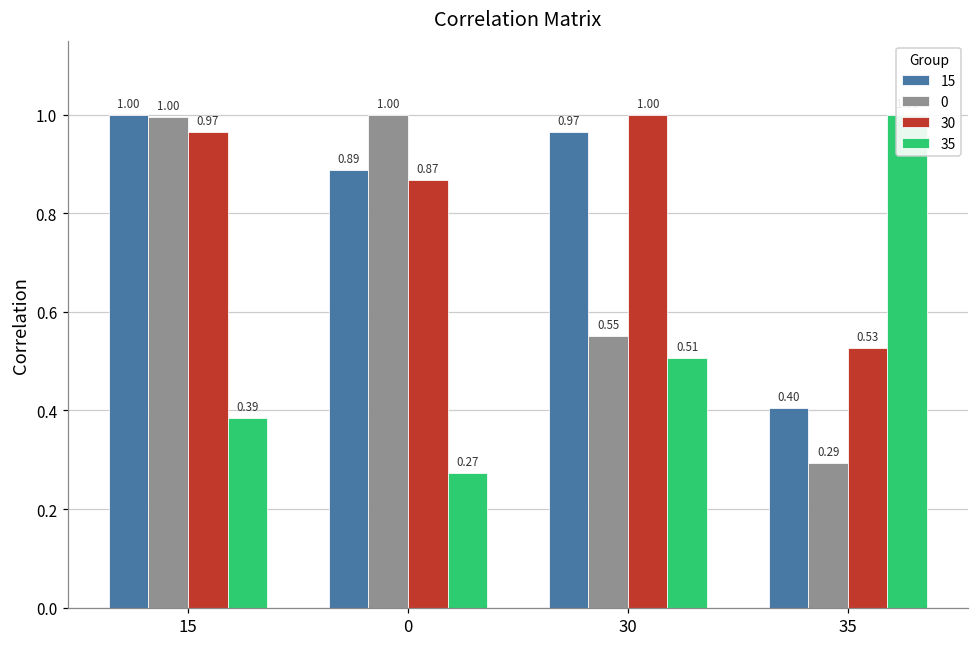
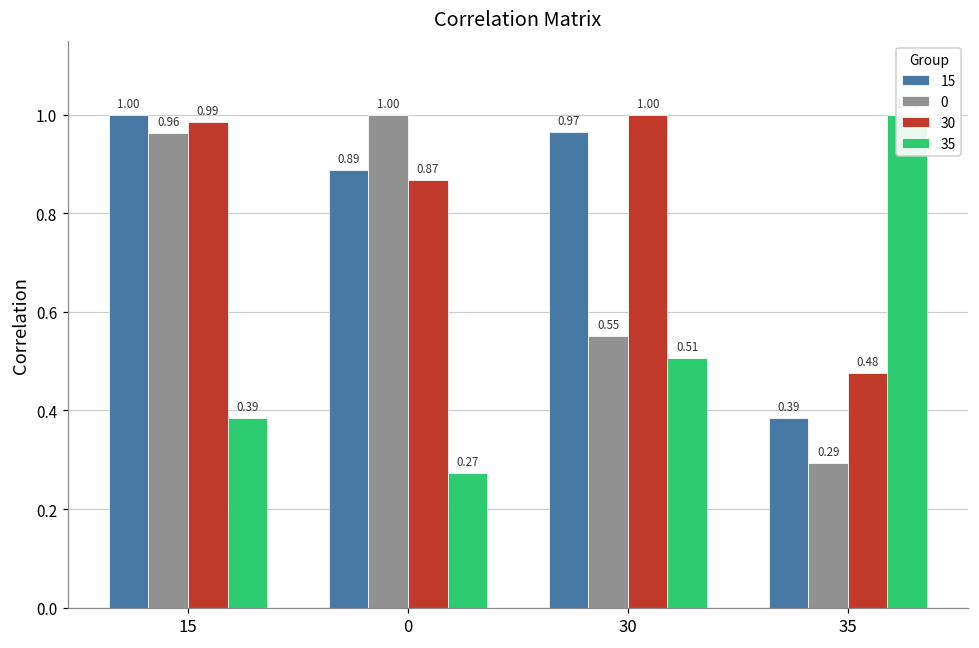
  {
    "15": {
      "15": 1.00,
      "0": 0.89,
      "30": 0.97,
-     "35": 0.40
+     "35": 0.39
    },
    "0": {
-     "15": 1.00,
+     "15": 0.96,
      "0": 1.00,
      "30": 0.55,
      "35": 0.29
    },
    "30": {
-     "15": 0.97,
+     "15": 0.99,
      "0": 0.87,
      "30": 1.00,
-     "35": 0.53
+     "35": 0.48
    },
    "35": {
      "15": 0.39,
      "0": 0.27,
      "30": 0.51
    }
  }
